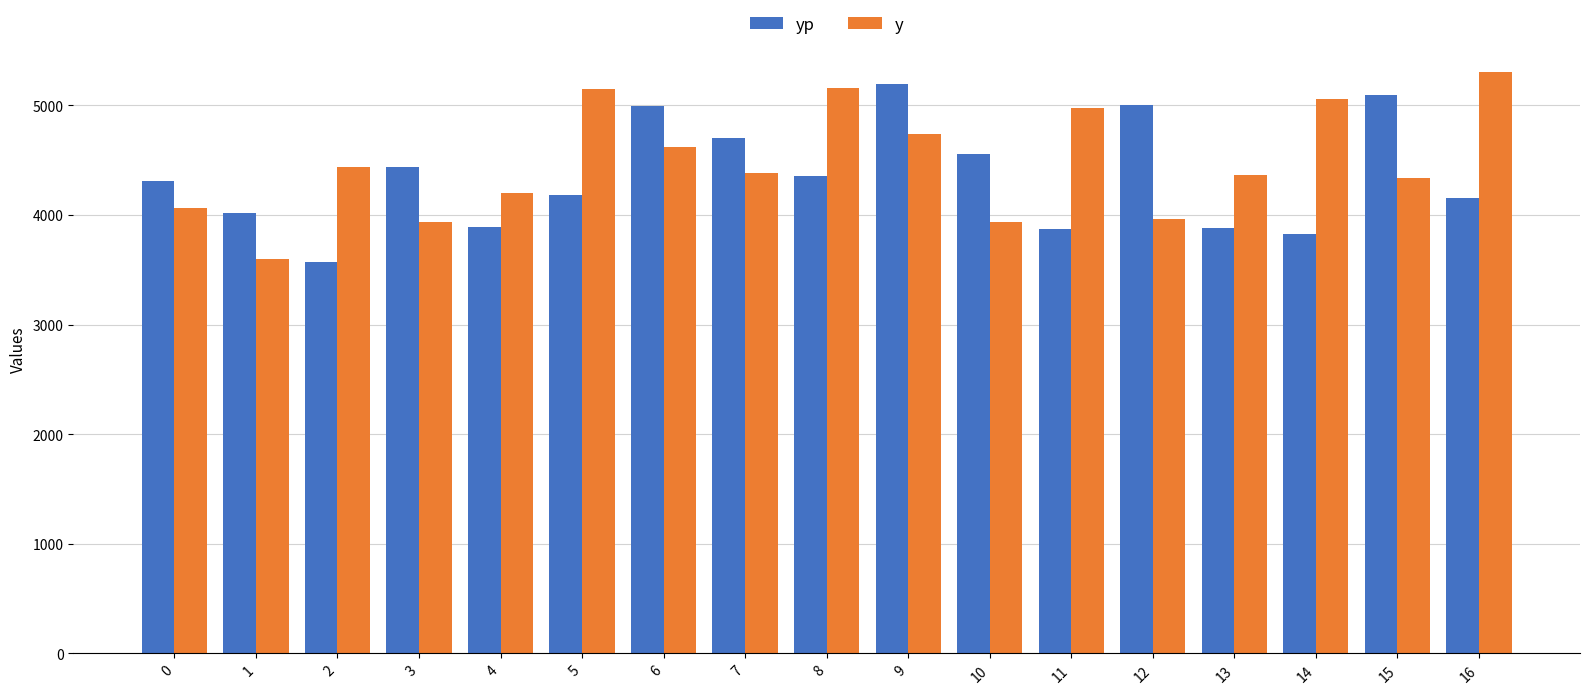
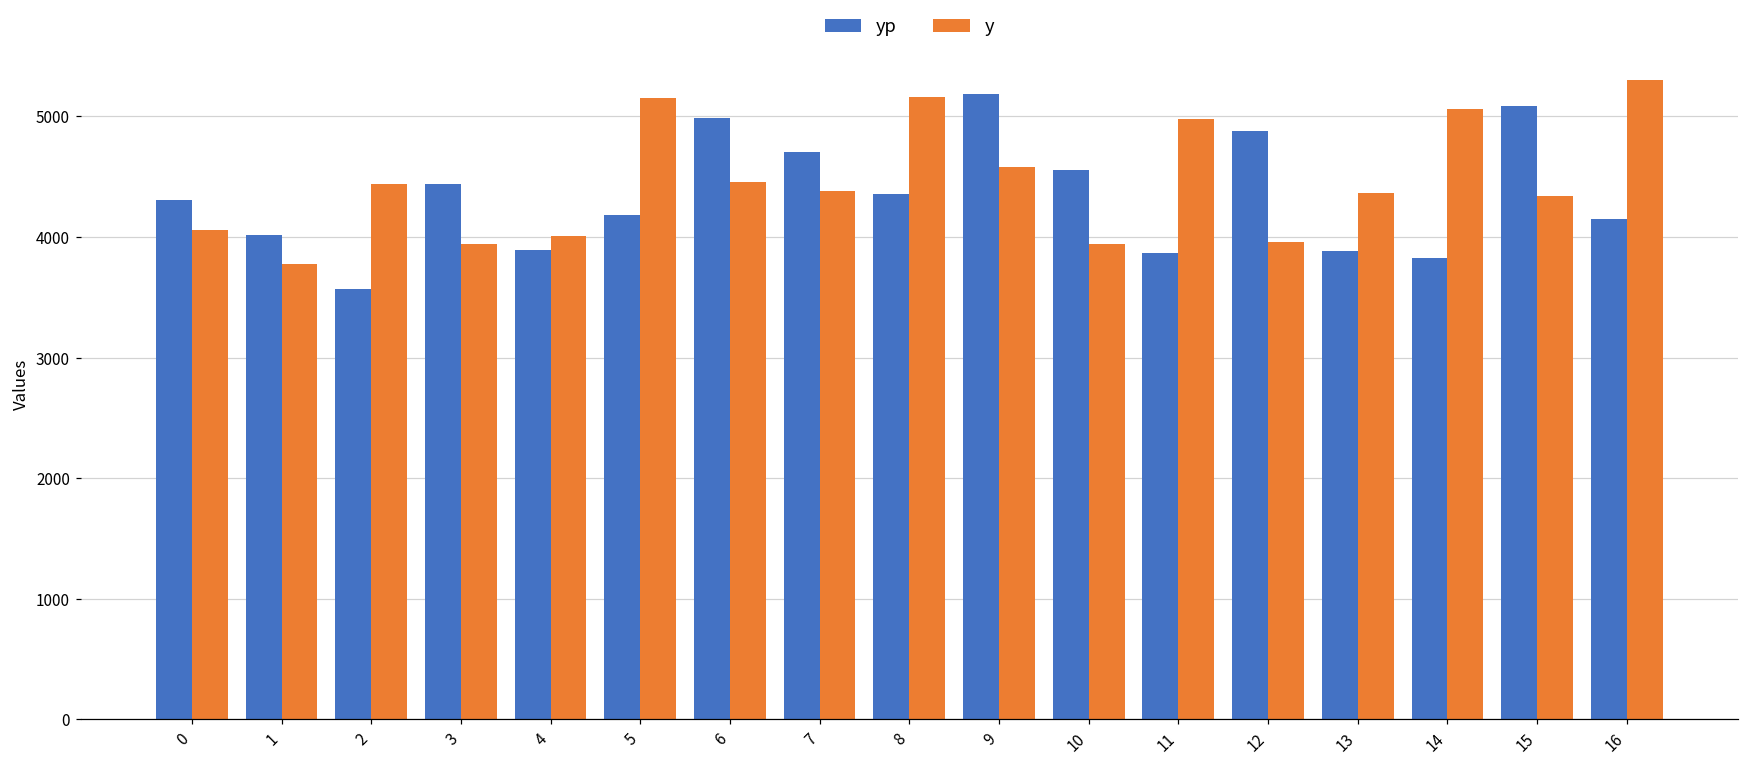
  {
    "yp": {
      "0": 4310,
      "1": 4020,
      "2": 3570,
      "3": 4440,
      "4": 3890,
      "5": 4180,
      "6": 4990,
      "7": 4710,
      "8": 4360,
      "9": 5190,
      "10": 4560,
      "11": 3870,
-     "12": 5000,
+     "12": 4880,
      "13": 3880,
      "14": 3830,
      "15": 5090,
      "16": 4150
    },
    "y": {
      "0": 4060,
-     "1": 3600,
+     "1": 3780,
      "2": 4440,
      "3": 3940,
-     "4": 4200,
+     "4": 4010,
      "5": 5150,
-     "6": 4620,
+     "6": 4460,
      "7": 4380,
      "8": 5160,
-     "9": 4740,
+     "9": 4580,
      "10": 3940,
      "11": 4980,
      "12": 3960,
      "13": 4360,
      "14": 5060,
      "15": 4340,
      "16": 5300
    }
  }
